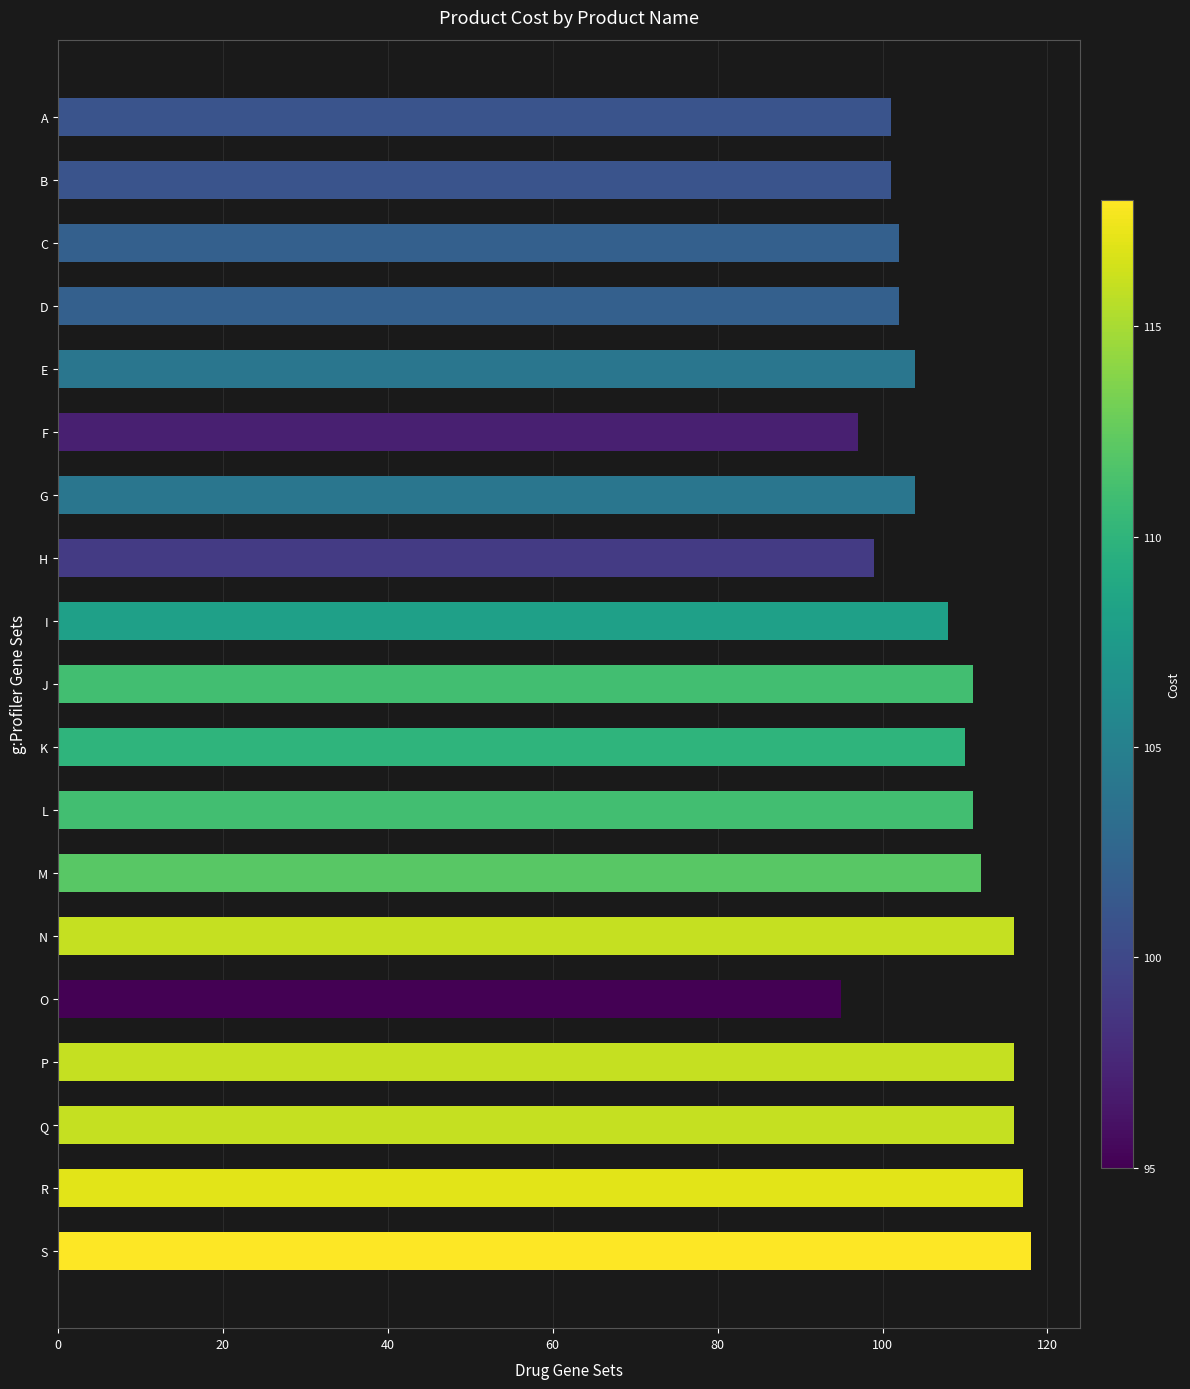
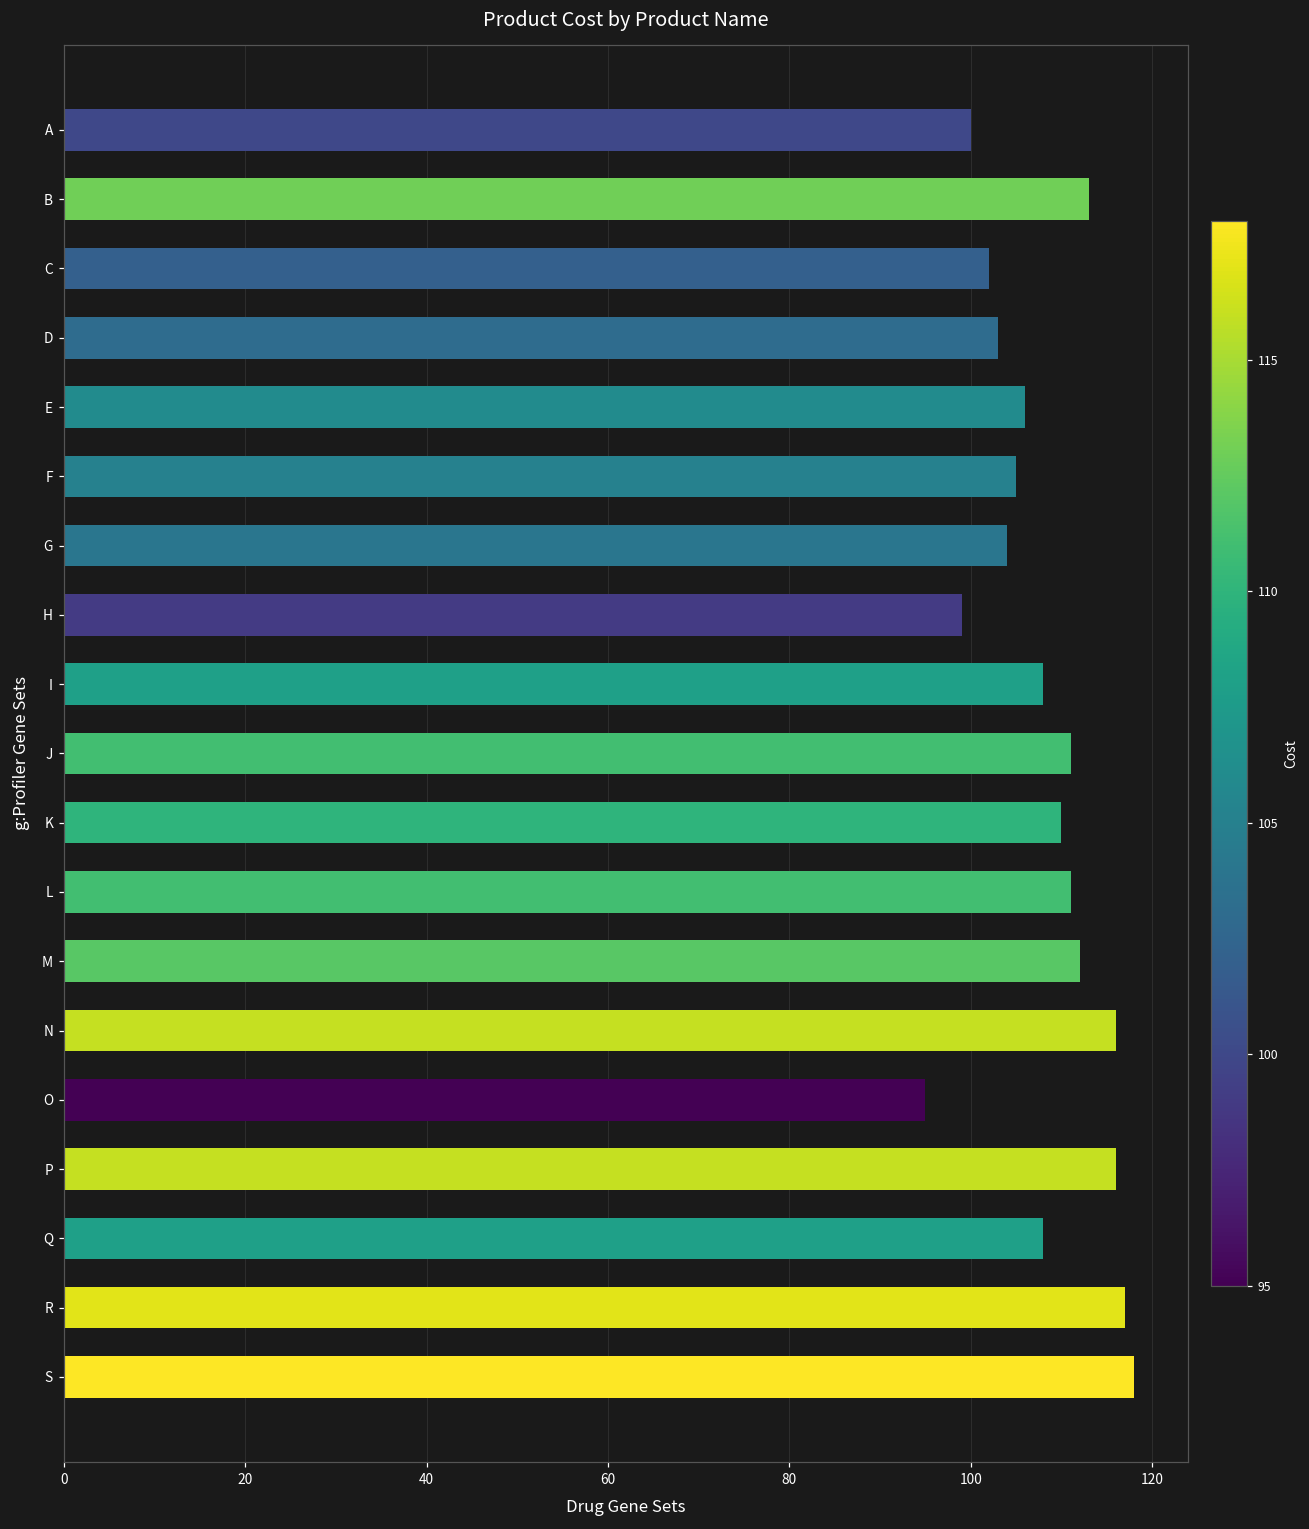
  {
-   "A": 101,
-   "B": 101,
+   "A": 100,
+   "B": 113,
    "C": 102,
-   "D": 102,
-   "E": 104,
-   "F": 97,
+   "D": 103,
+   "E": 106,
+   "F": 105,
    "G": 104,
    "H": 99,
    "I": 108,
    "J": 111,
    "K": 110,
    "L": 111,
    "M": 112,
    "N": 116,
    "O": 95,
    "P": 116,
-   "Q": 116,
+   "Q": 108,
    "R": 117,
    "S": 118
  }
